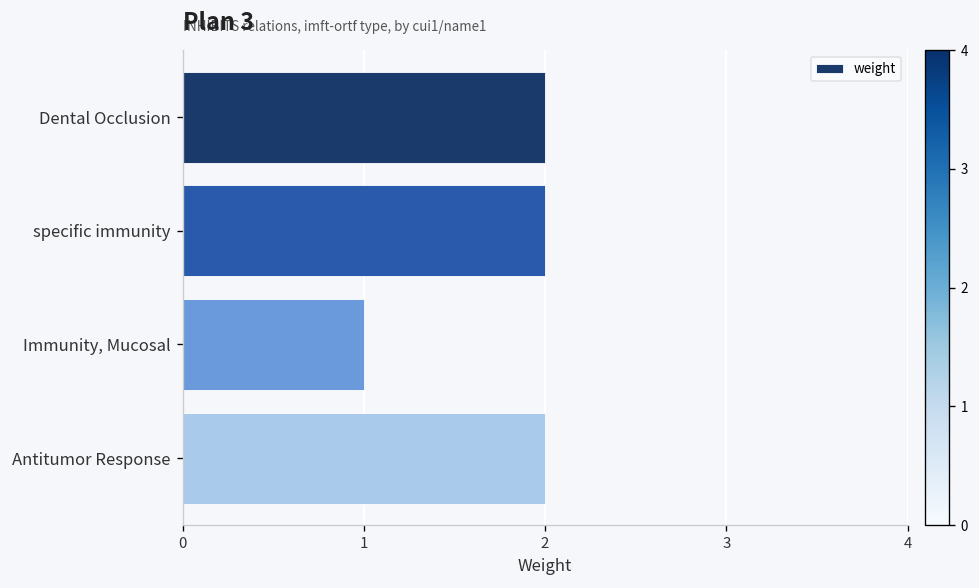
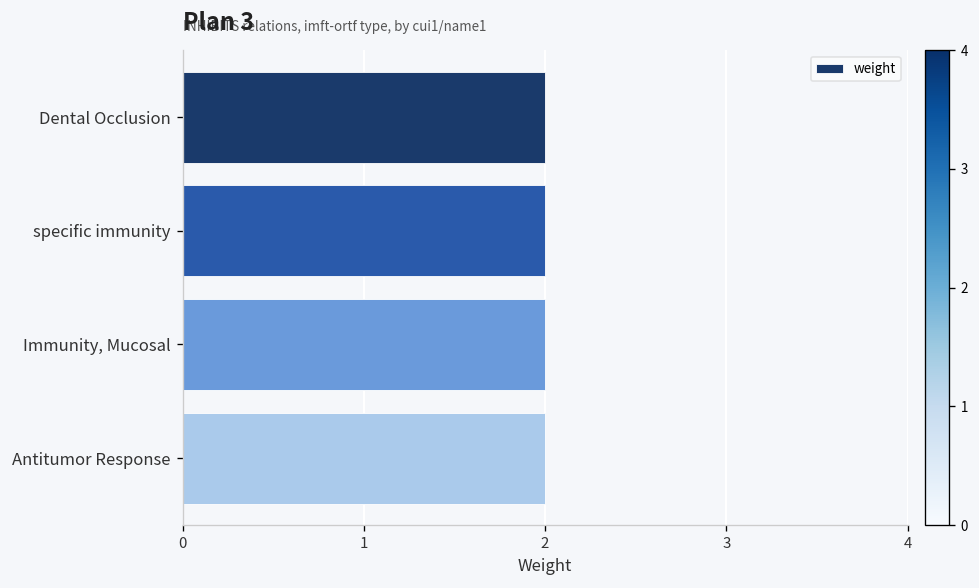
  {
    "Dental Occlusion": 2,
    "specific immunity": 2,
-   "Immunity, Mucosal": 1,
+   "Immunity, Mucosal": 2,
    "Antitumor Response": 2
  }
